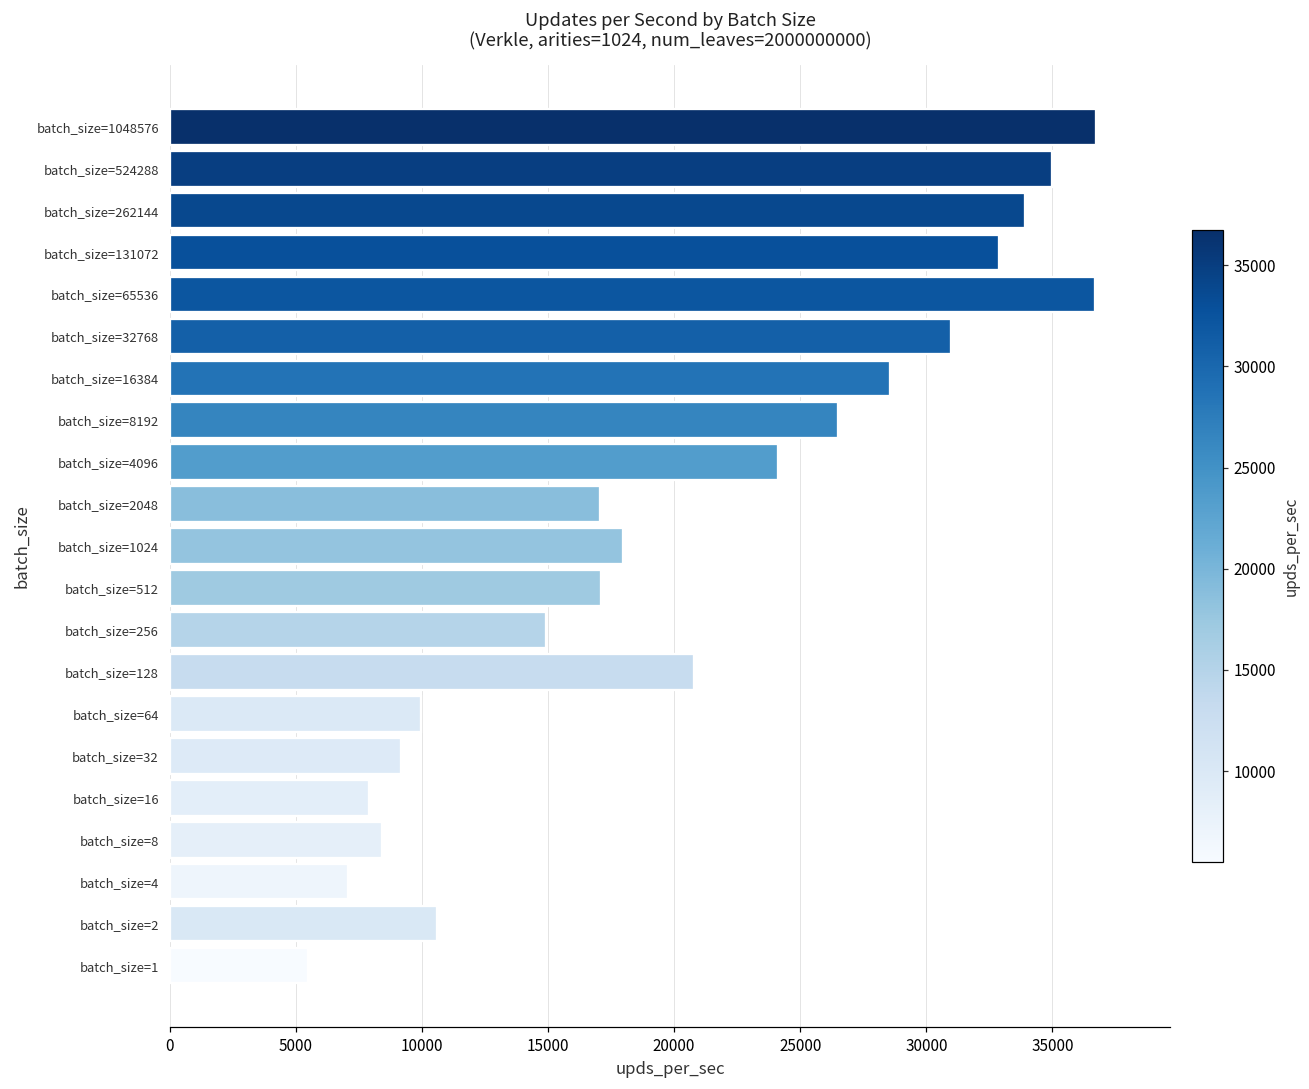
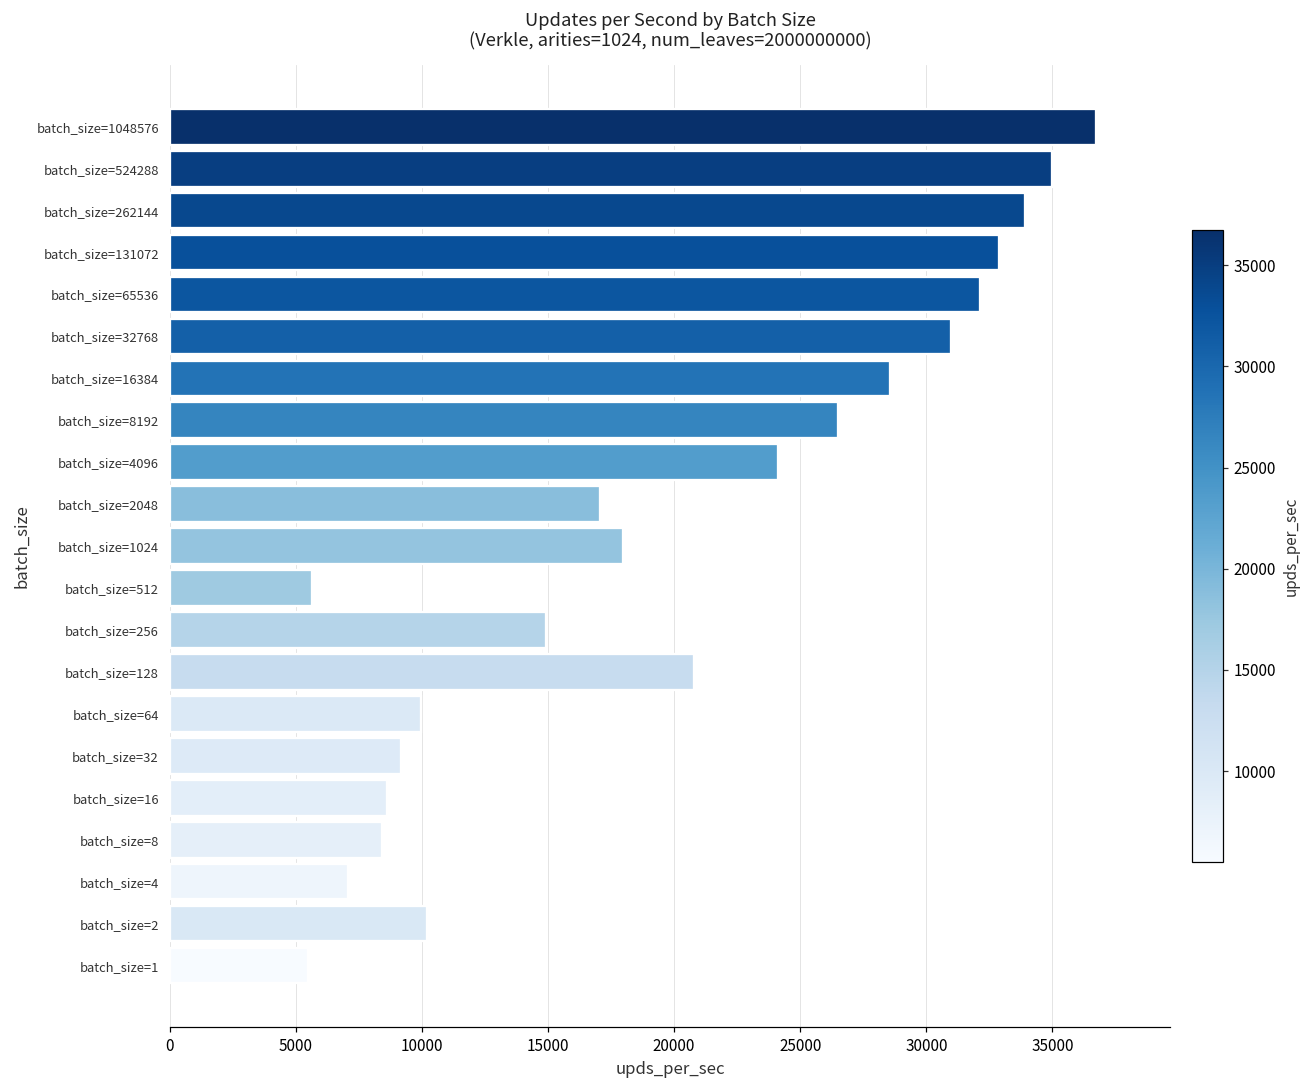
  {
    "batch_size=1048576": 36700,
    "batch_size=524288": 35000,
    "batch_size=262144": 33900,
    "batch_size=131072": 32900,
-   "batch_size=65536": 36700,
+   "batch_size=65536": 32100,
    "batch_size=32768": 31000,
    "batch_size=16384": 28600,
    "batch_size=8192": 26500,
    "batch_size=4096": 24100,
    "batch_size=2048": 17100,
    "batch_size=1024": 18000,
-   "batch_size=512": 17100,
+   "batch_size=512": 5600,
    "batch_size=256": 14900,
    "batch_size=128": 20800,
    "batch_size=64": 10000,
    "batch_size=32": 9200,
-   "batch_size=16": 7900,
+   "batch_size=16": 8600,
    "batch_size=8": 8400,
    "batch_size=4": 7100,
-   "batch_size=2": 10600,
+   "batch_size=2": 10200,
    "batch_size=1": 5500
  }
